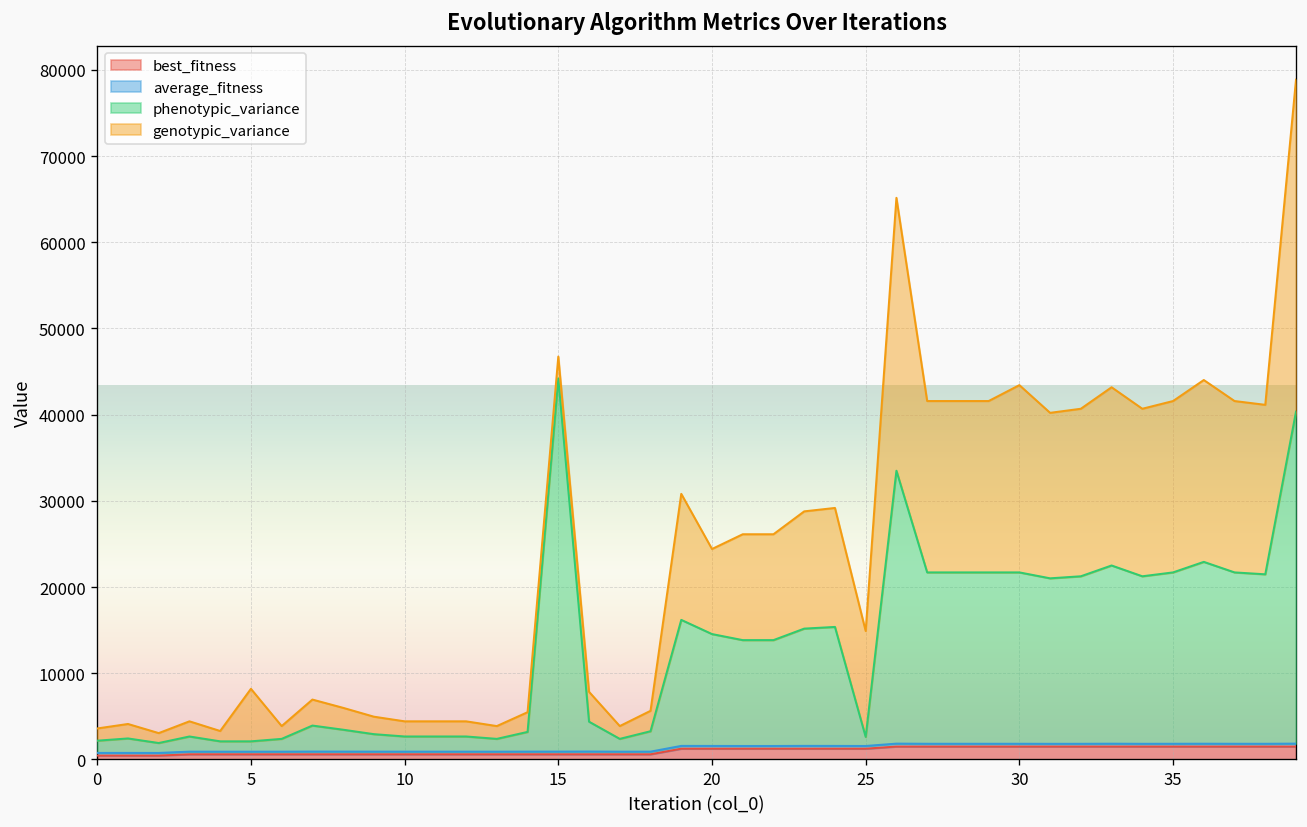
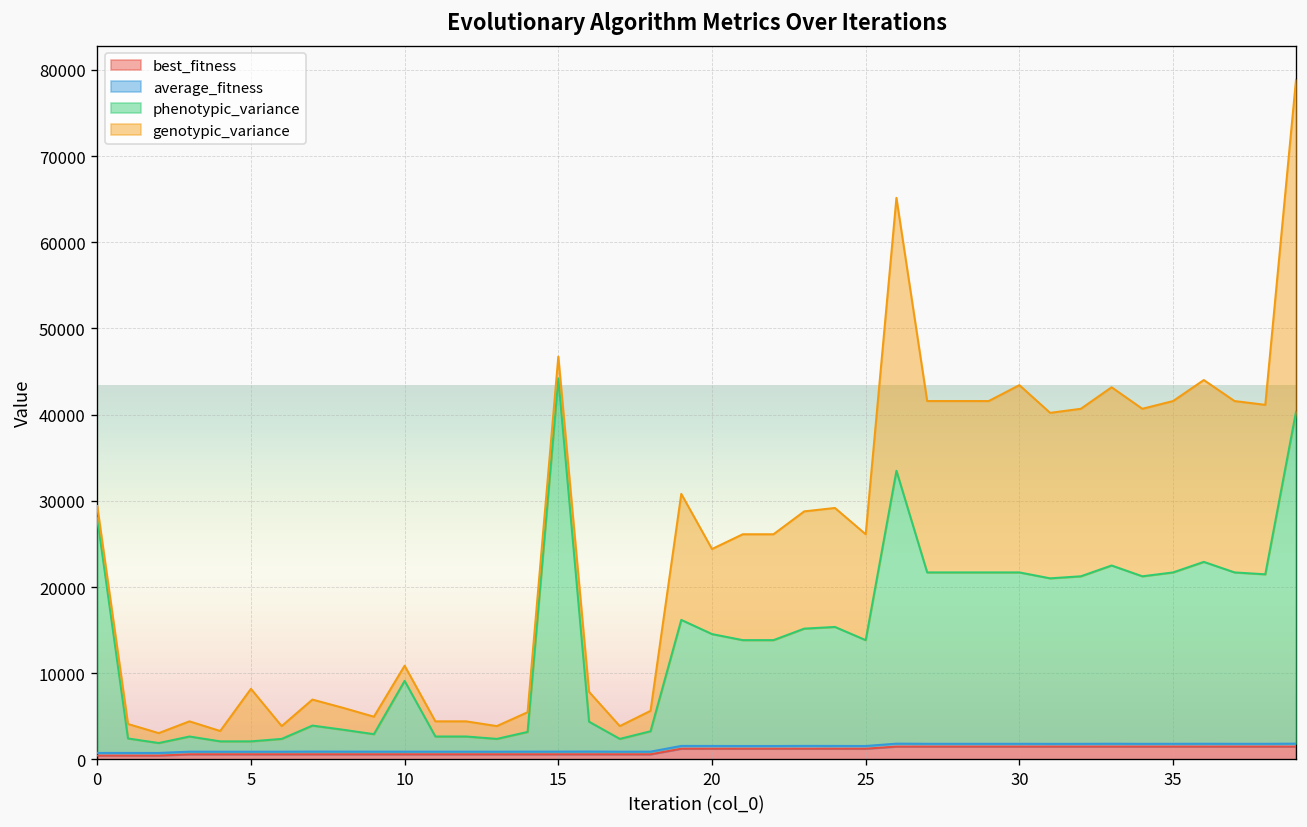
  {
    "phenotypic_variance": {
-     "0": 1000,
+     "0": 27000,
      "5": 1000,
-     "10": 2000,
+     "10": 8000,
      "15": 43000,
      "20": 13000,
-     "25": 1000,
+     "25": 12000,
      "30": 20000,
      "35": 20000
    },
    "genotypic_variance": {
      "0": 1000,
      "5": 6000,
      "10": 2000,
      "15": 3000,
      "20": 10000,
      "25": 12000,
      "30": 22000,
      "35": 20000
    }
  }
